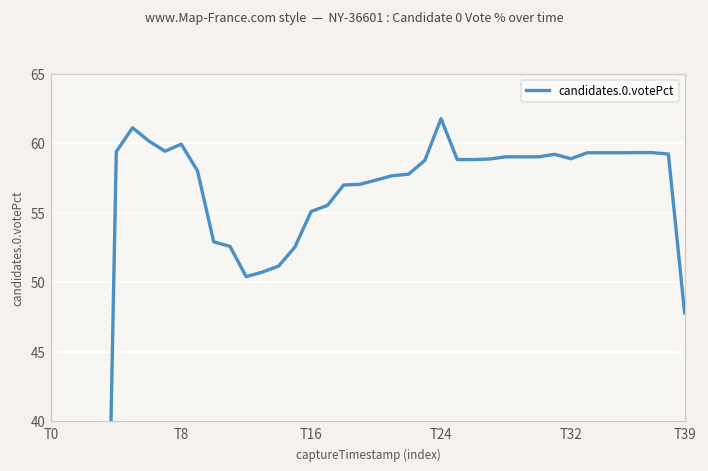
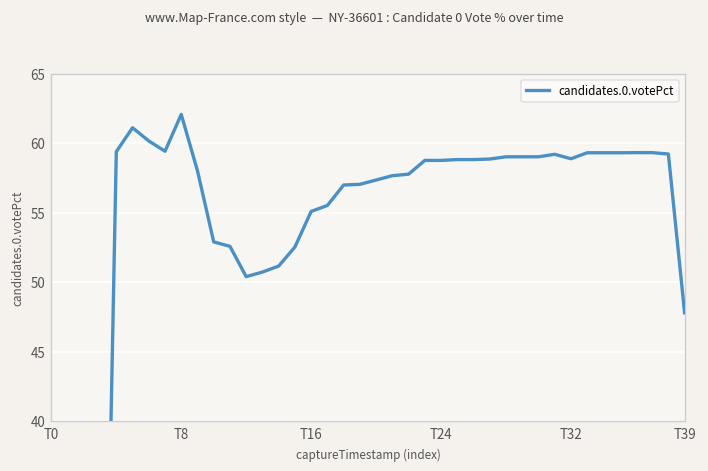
  {
    "candidates.0.votePct": {
-     "T8": 59.9,
+     "T8": 62.1,
      "T16": 55.1,
-     "T24": 61.8,
+     "T24": 58.8,
      "T32": 58.9,
      "T39": 47.8
    }
  }
